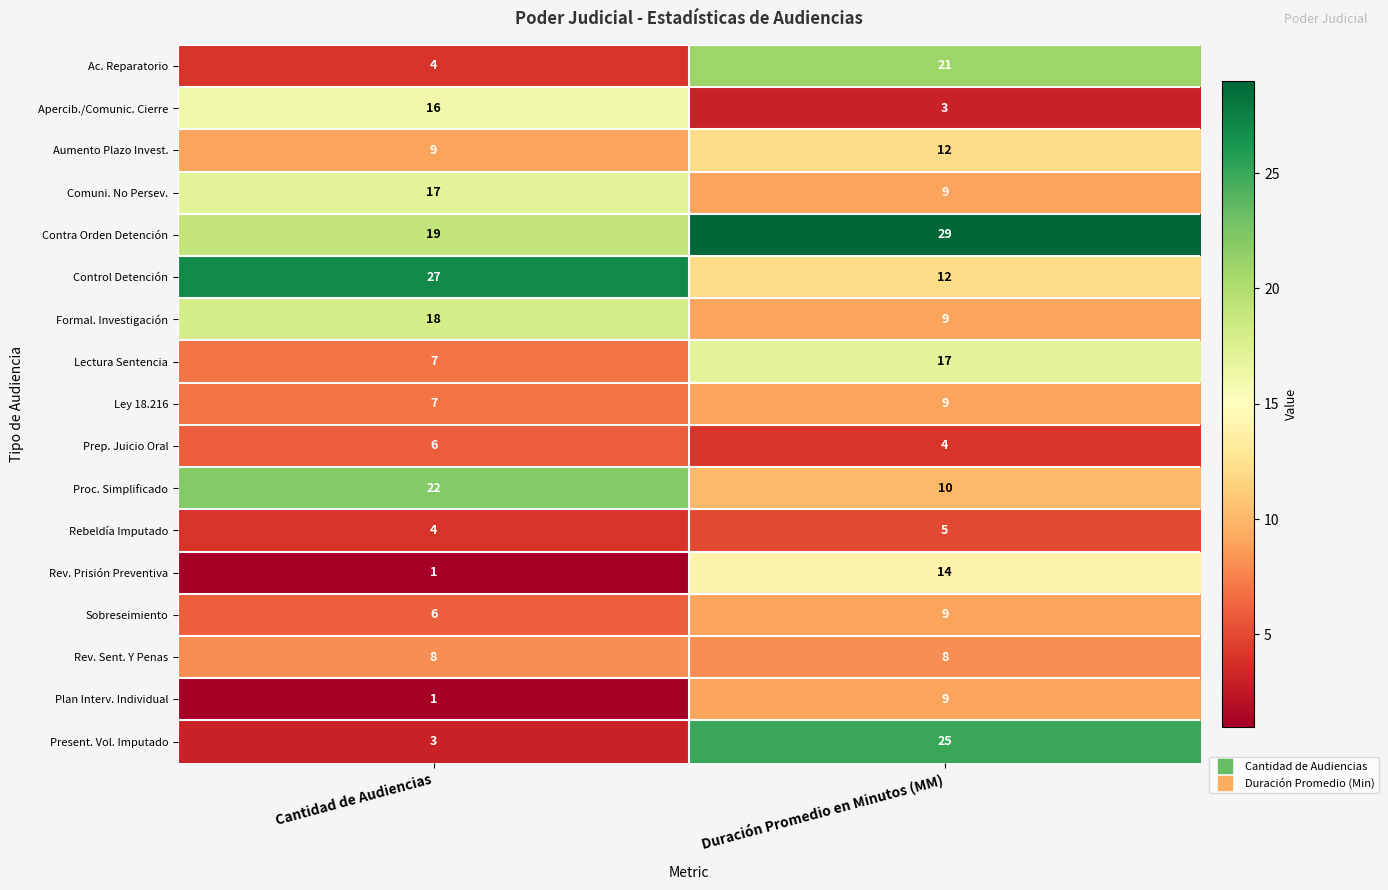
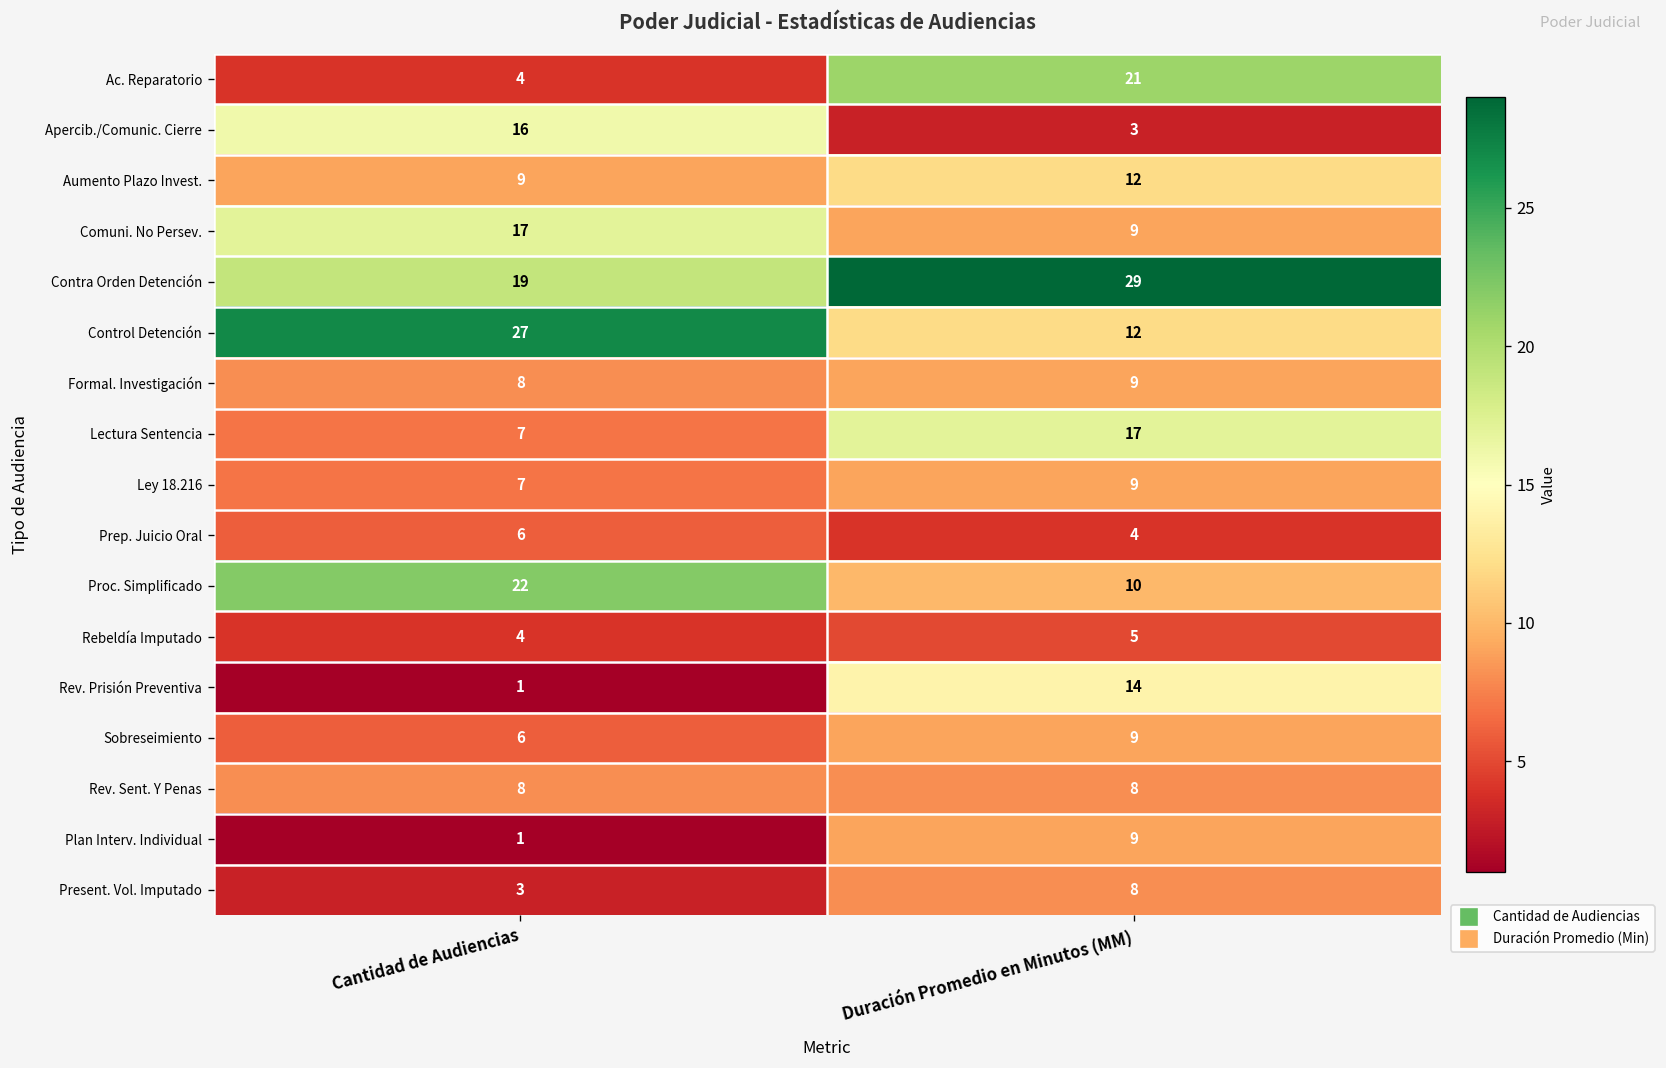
  {
    "Ac. Reparatorio": {
      "Cantidad de Audiencias": 4,
      "Duración Promedio en Minutos (MM)": 21
    },
    "Apercib./Comunic. Cierre": {
      "Cantidad de Audiencias": 16,
      "Duración Promedio en Minutos (MM)": 3
    },
    "Aumento Plazo Invest.": {
      "Cantidad de Audiencias": 9,
      "Duración Promedio en Minutos (MM)": 12
    },
    "Comuni. No Persev.": {
      "Cantidad de Audiencias": 17,
      "Duración Promedio en Minutos (MM)": 9
    },
    "Contra Orden Detención": {
      "Cantidad de Audiencias": 19,
      "Duración Promedio en Minutos (MM)": 29
    },
    "Control Detención": {
      "Cantidad de Audiencias": 27,
      "Duración Promedio en Minutos (MM)": 12
    },
    "Formal. Investigación": {
-     "Cantidad de Audiencias": 18,
+     "Cantidad de Audiencias": 8,
      "Duración Promedio en Minutos (MM)": 9
    },
    "Lectura Sentencia": {
      "Cantidad de Audiencias": 7,
      "Duración Promedio en Minutos (MM)": 17
    },
    "Ley 18.216": {
      "Cantidad de Audiencias": 7,
      "Duración Promedio en Minutos (MM)": 9
    },
    "Prep. Juicio Oral": {
      "Cantidad de Audiencias": 6,
      "Duración Promedio en Minutos (MM)": 4
    },
    "Proc. Simplificado": {
      "Cantidad de Audiencias": 22,
      "Duración Promedio en Minutos (MM)": 10
    },
    "Rebeldía Imputado": {
      "Cantidad de Audiencias": 4,
      "Duración Promedio en Minutos (MM)": 5
    },
    "Rev. Prisión Preventiva": {
      "Cantidad de Audiencias": 1,
      "Duración Promedio en Minutos (MM)": 14
    },
    "Sobreseimiento": {
      "Cantidad de Audiencias": 6,
      "Duración Promedio en Minutos (MM)": 9
    },
    "Rev. Sent. Y Penas": {
      "Cantidad de Audiencias": 8,
      "Duración Promedio en Minutos (MM)": 8
    },
    "Plan Interv. Individual": {
      "Cantidad de Audiencias": 1,
      "Duración Promedio en Minutos (MM)": 9
    },
    "Present. Vol. Imputado": {
      "Cantidad de Audiencias": 3,
-     "Duración Promedio en Minutos (MM)": 25
+     "Duración Promedio en Minutos (MM)": 8
    }
  }
